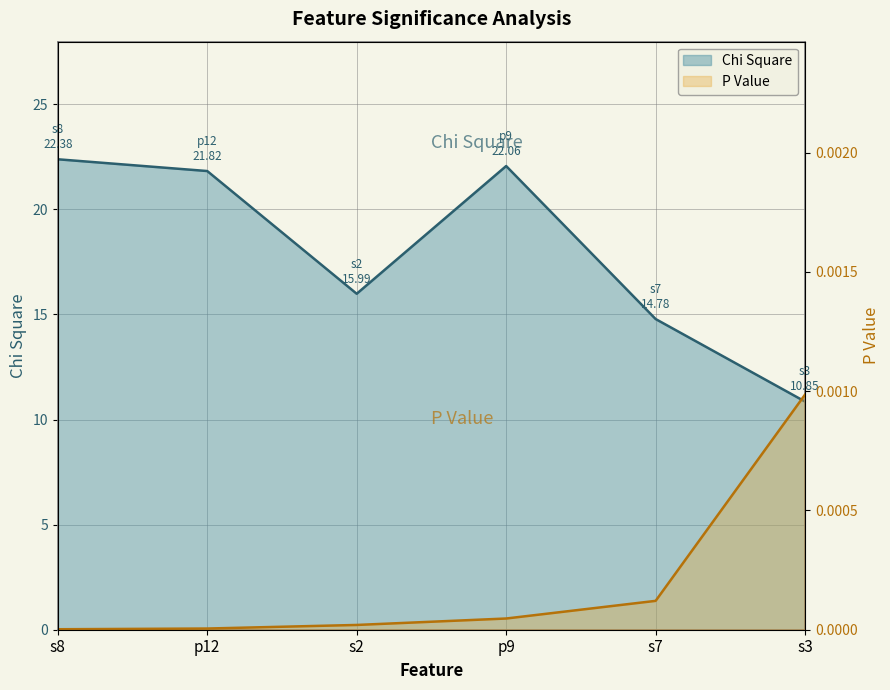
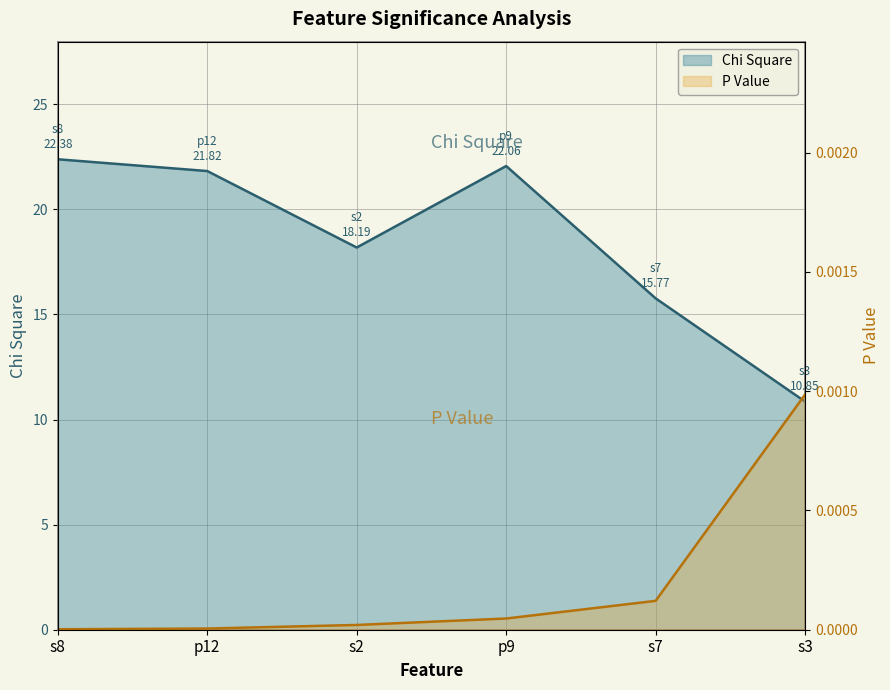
  {
    "Chi Square": {
      "s8": 22.38,
      "p12": 21.82,
-     "s2": 15.99,
-     "s7": 14.78
+     "s2": 18.19,
+     "s7": 15.77
    }
  }
